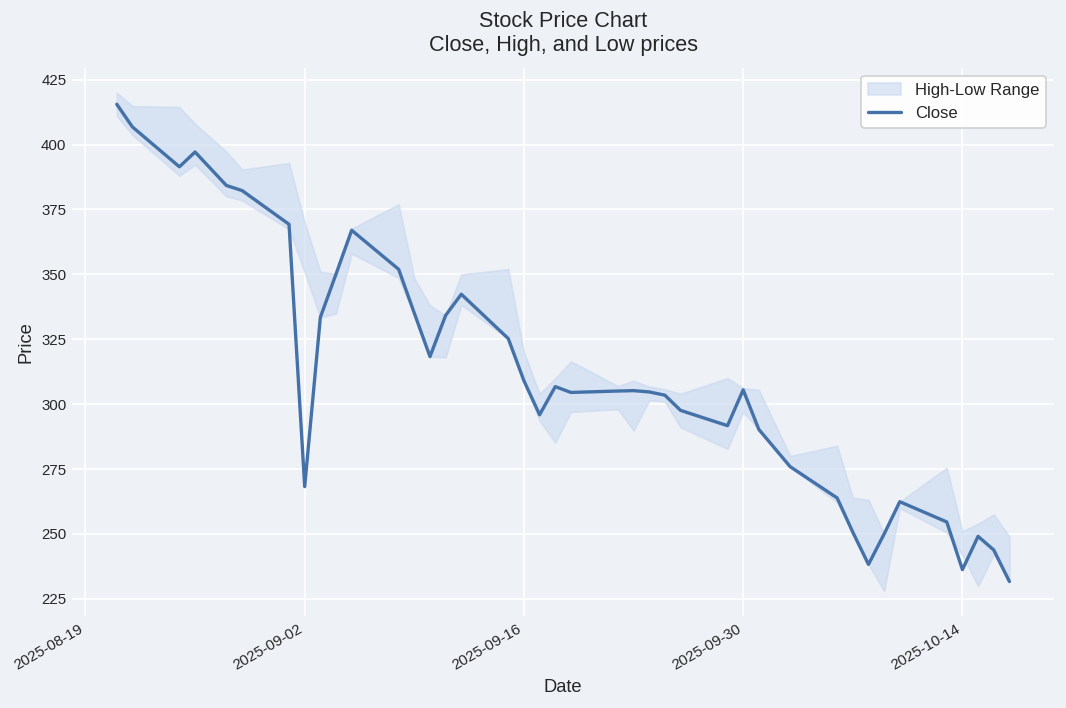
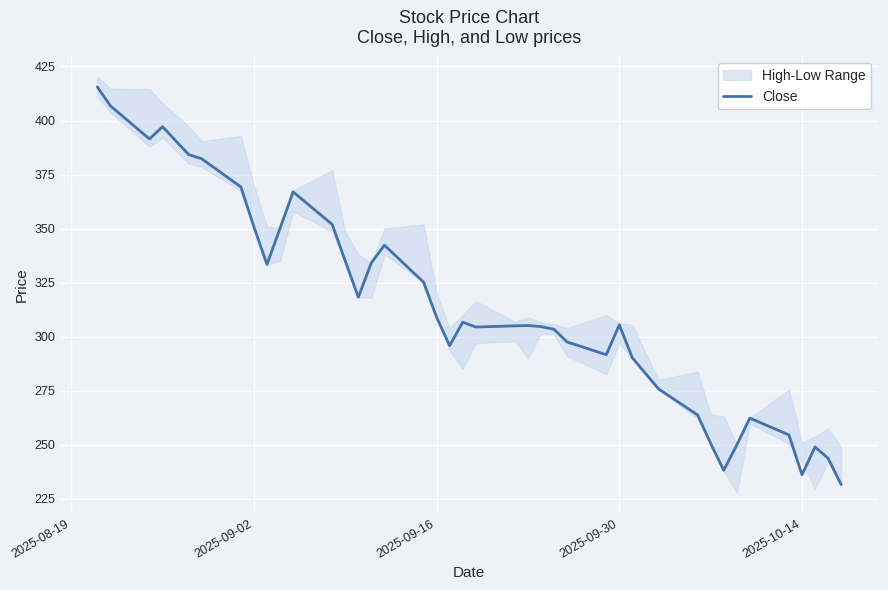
  {
    "Close": {
-     "2025-09-02": 268,
+     "2025-09-02": 351,
      "2025-09-16": 309,
      "2025-10-14": 236
    }
  }
